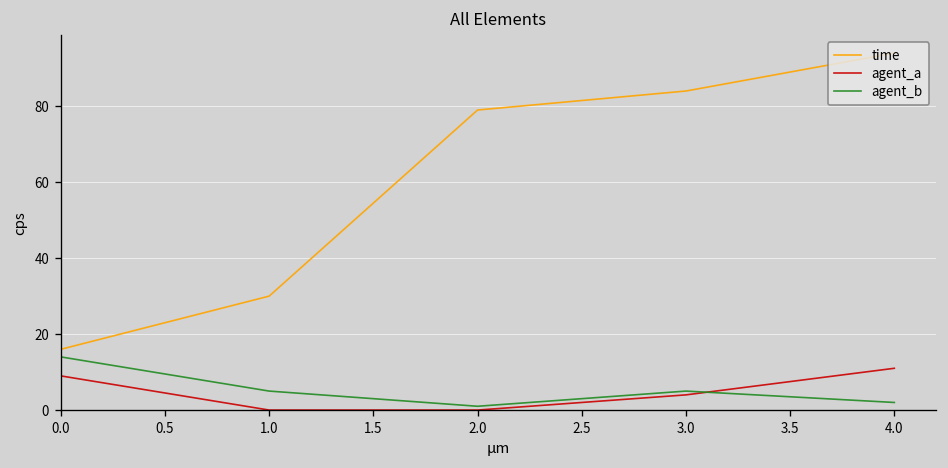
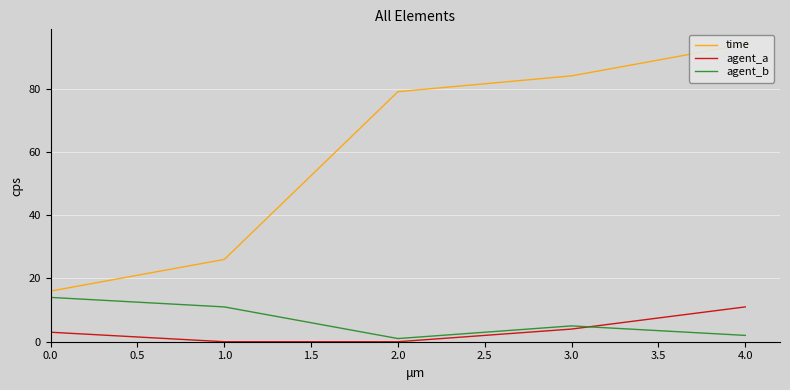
  {
    "time": {
      "0.0": 16,
-     "1.0": 30,
+     "1.0": 26,
      "2.0": 79,
      "3.0": 84
    },
    "agent_a": {
-     "0.0": 9,
+     "0.0": 3,
      "1.0": 0,
      "2.0": 0,
      "3.0": 4,
      "4.0": 11
    },
    "agent_b": {
      "0.0": 14,
-     "1.0": 5,
+     "1.0": 11,
      "2.0": 1,
      "3.0": 5,
      "4.0": 2
    }
  }
